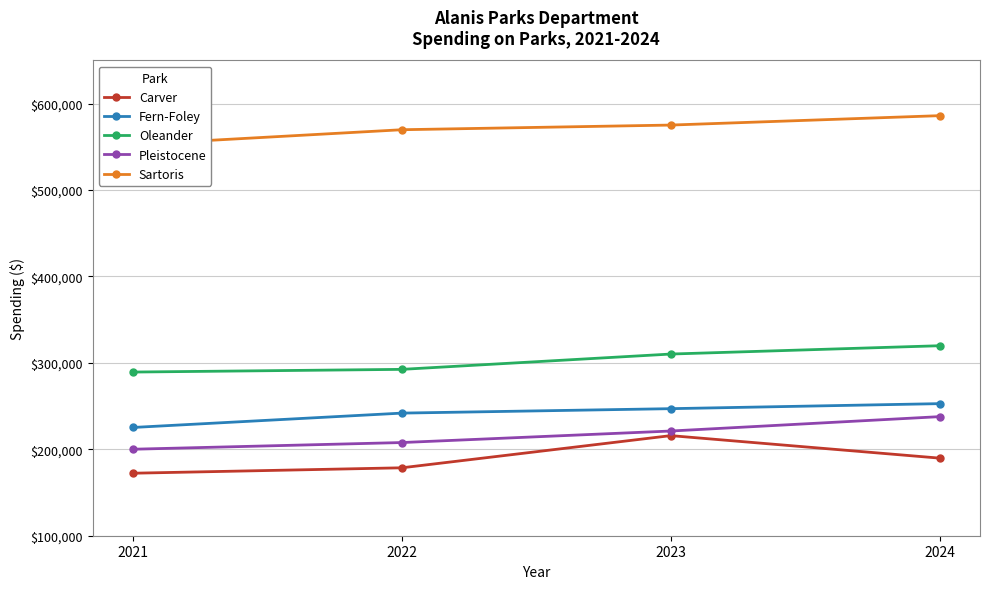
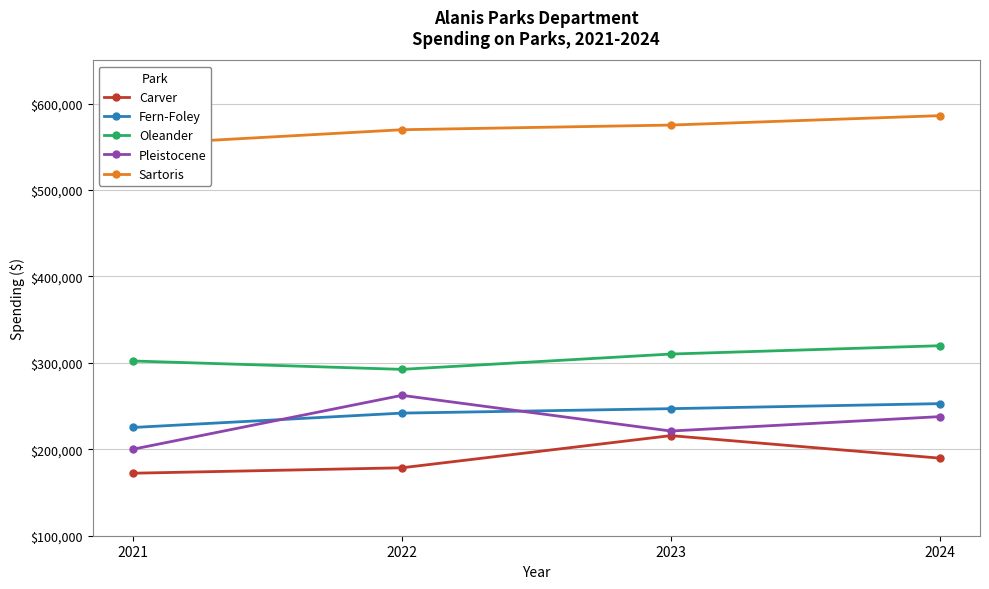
  {
    "Carver": {
      "2021": "$170,000",
      "2022": "$180,000",
      "2023": "$220,000",
      "2024": "$190,000"
    },
    "Fern-Foley": {
      "2021": "$230,000",
      "2022": "$240,000",
      "2023": "$250,000",
      "2024": "$250,000"
    },
    "Oleander": {
-     "2021": "$290,000",
+     "2021": "$300,000",
      "2022": "$290,000",
      "2023": "$310,000",
      "2024": "$320,000"
    },
    "Pleistocene": {
      "2021": "$200,000",
-     "2022": "$210,000",
+     "2022": "$260,000",
      "2023": "$220,000",
      "2024": "$240,000"
    },
    "Sartoris": {
      "2022": "$570,000",
      "2023": "$580,000",
      "2024": "$590,000"
    }
  }
